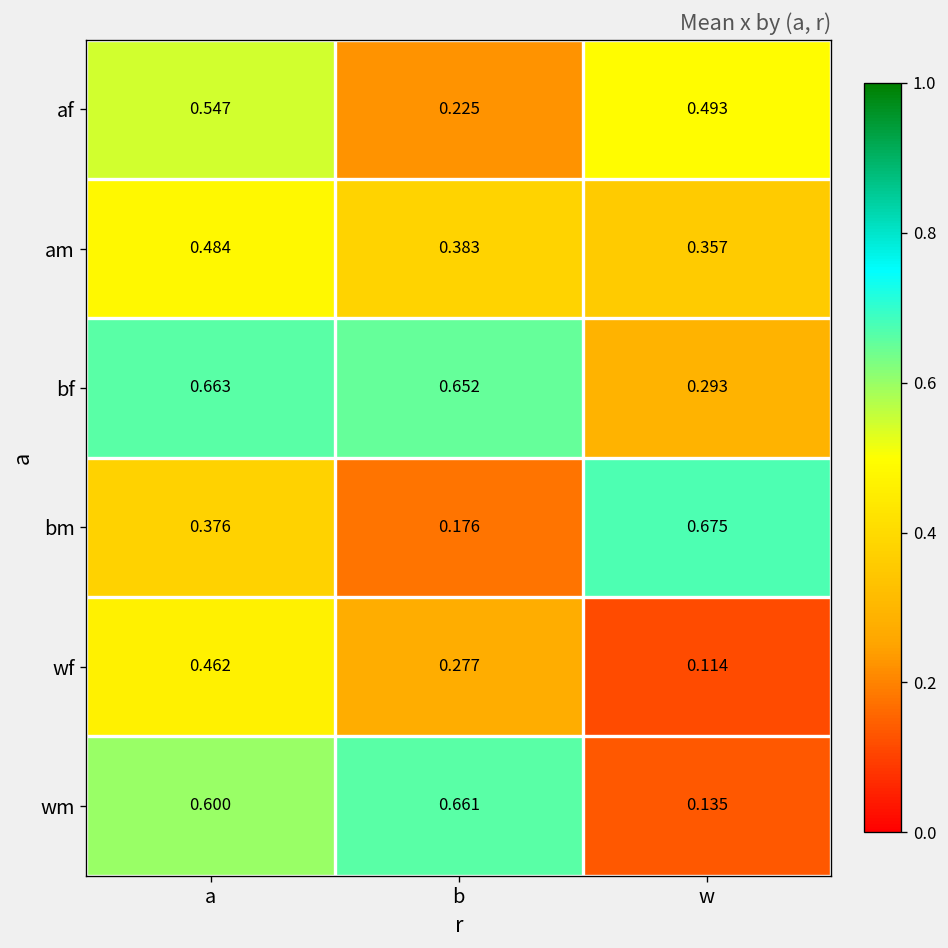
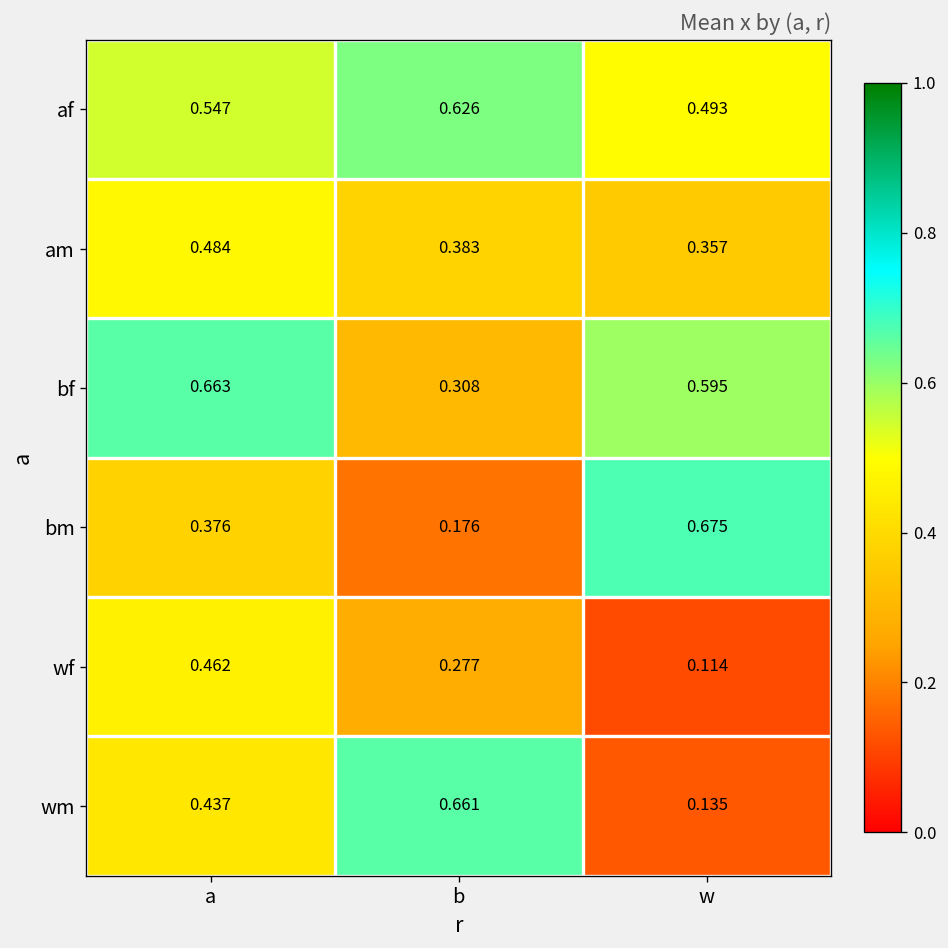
  {
    "af": {
      "a": 0.547,
-     "b": 0.225,
+     "b": 0.626,
      "w": 0.493
    },
    "am": {
      "a": 0.484,
      "b": 0.383,
      "w": 0.357
    },
    "bf": {
      "a": 0.663,
-     "b": 0.652,
-     "w": 0.293
+     "b": 0.308,
+     "w": 0.595
    },
    "bm": {
      "a": 0.376,
      "b": 0.176,
      "w": 0.675
    },
    "wf": {
      "a": 0.462,
      "b": 0.277,
      "w": 0.114
    },
    "wm": {
-     "a": 0.600,
+     "a": 0.437,
      "b": 0.661,
      "w": 0.135
    }
  }
